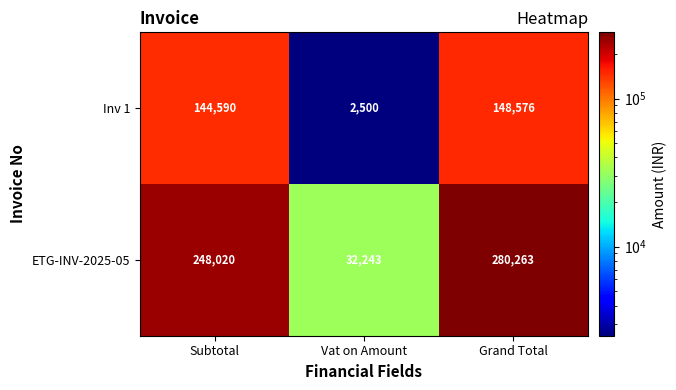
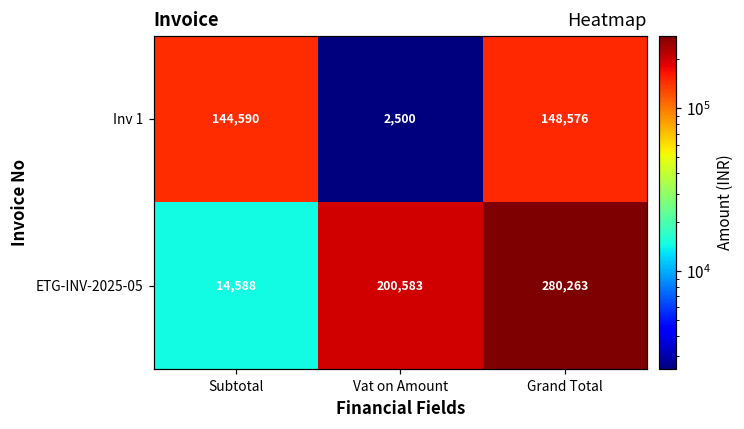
  {
    "Inv 1": {
      "Subtotal": "144,590",
      "Vat on Amount": "2,500",
      "Grand Total": "148,576"
    },
    "ETG-INV-2025-05": {
-     "Subtotal": "248,020",
-     "Vat on Amount": "32,243",
+     "Subtotal": "14,588",
+     "Vat on Amount": "200,583",
      "Grand Total": "280,263"
    }
  }
